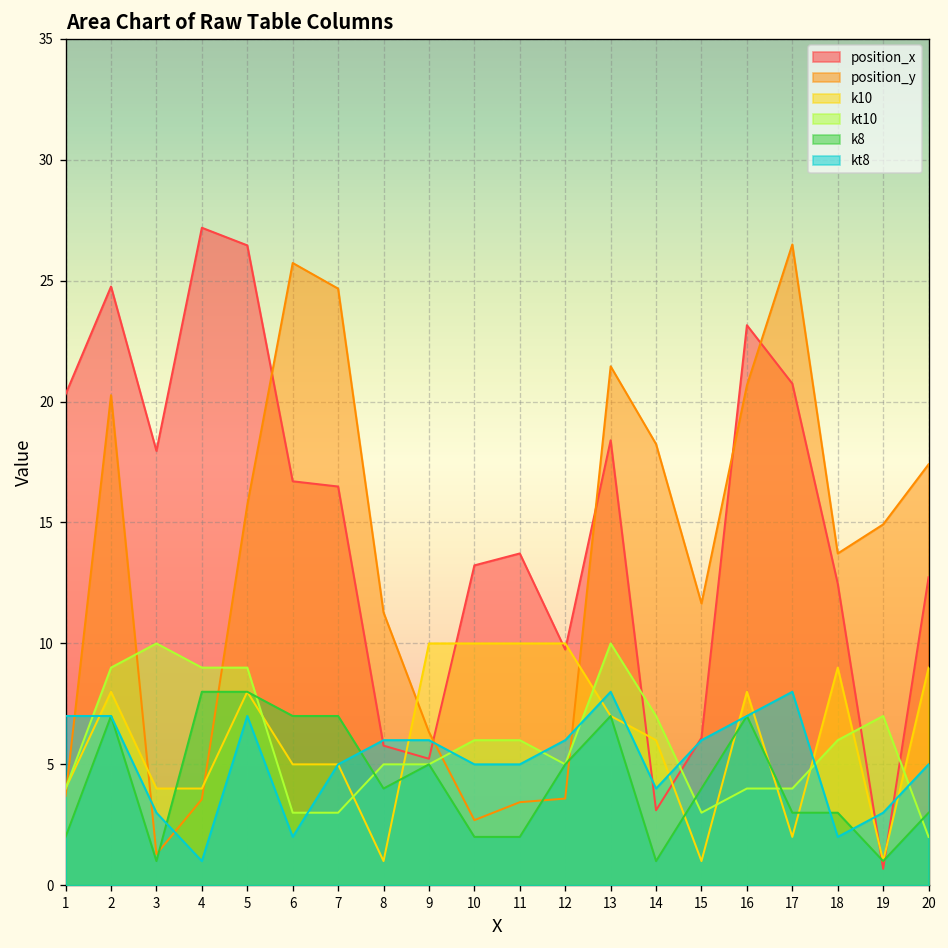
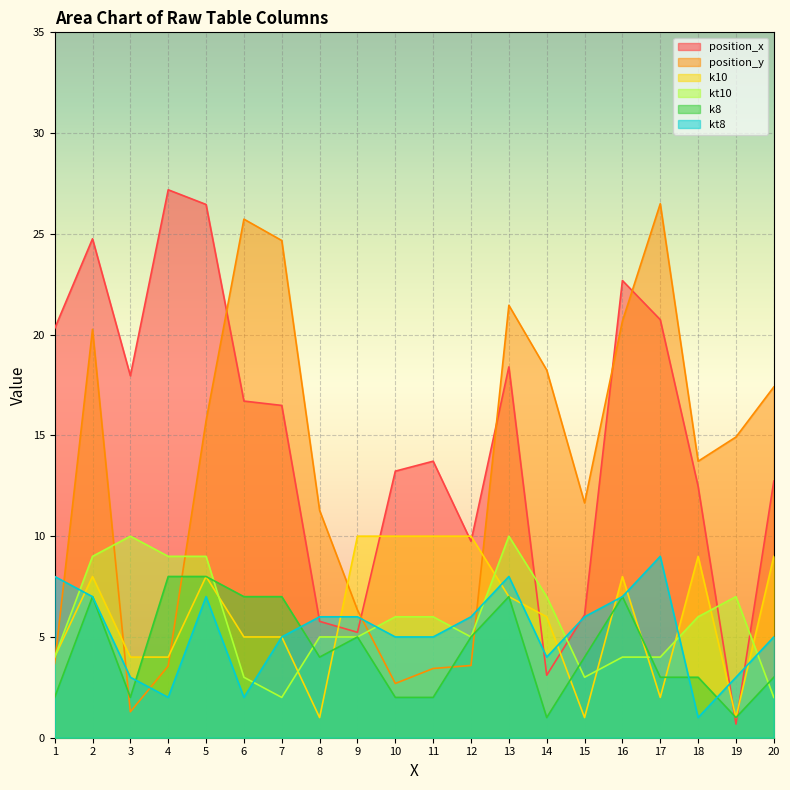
  {
    "position_x": {
      "1": 20.3,
      "2": 24.8,
      "3": 18.0,
      "4": 27.2,
      "5": 26.5,
      "6": 16.7,
      "7": 16.5,
      "8": 5.8,
      "9": 5.2,
      "10": 13.2,
      "11": 13.7,
      "12": 9.7,
      "13": 18.4,
      "14": 3.1,
-     "16": 23.2,
+     "16": 22.7,
      "17": 20.7,
      "18": 12.5,
      "19": 0.7,
      "20": 12.7
    },
    "kt10": {
      "2": 9,
      "3": 10,
      "4": 9,
      "5": 9,
      "6": 3,
-     "7": 3,
+     "7": 2,
      "8": 5,
      "10": 6,
      "11": 6,
      "13": 10,
      "14": 7,
      "15": 3,
      "16": 4,
      "17": 4,
      "18": 6,
      "19": 7,
      "20": 2
    },
    "k8": {
      "1": 2,
-     "3": 1,
+     "3": 2,
      "4": 8,
      "6": 7,
      "7": 7,
      "8": 4,
      "10": 2,
      "11": 2,
      "14": 1,
      "15": 4,
      "17": 3,
      "18": 3,
      "20": 3
    },
    "kt8": {
-     "1": 7,
+     "1": 8,
      "3": 3,
-     "4": 1,
+     "4": 2,
      "5": 7,
      "6": 2,
      "8": 6,
      "9": 6,
      "10": 5,
      "11": 5,
      "12": 6,
      "13": 8,
      "14": 4,
-     "17": 8,
-     "18": 2,
+     "17": 9,
+     "18": 1,
      "19": 3,
      "20": 5
    }
  }
